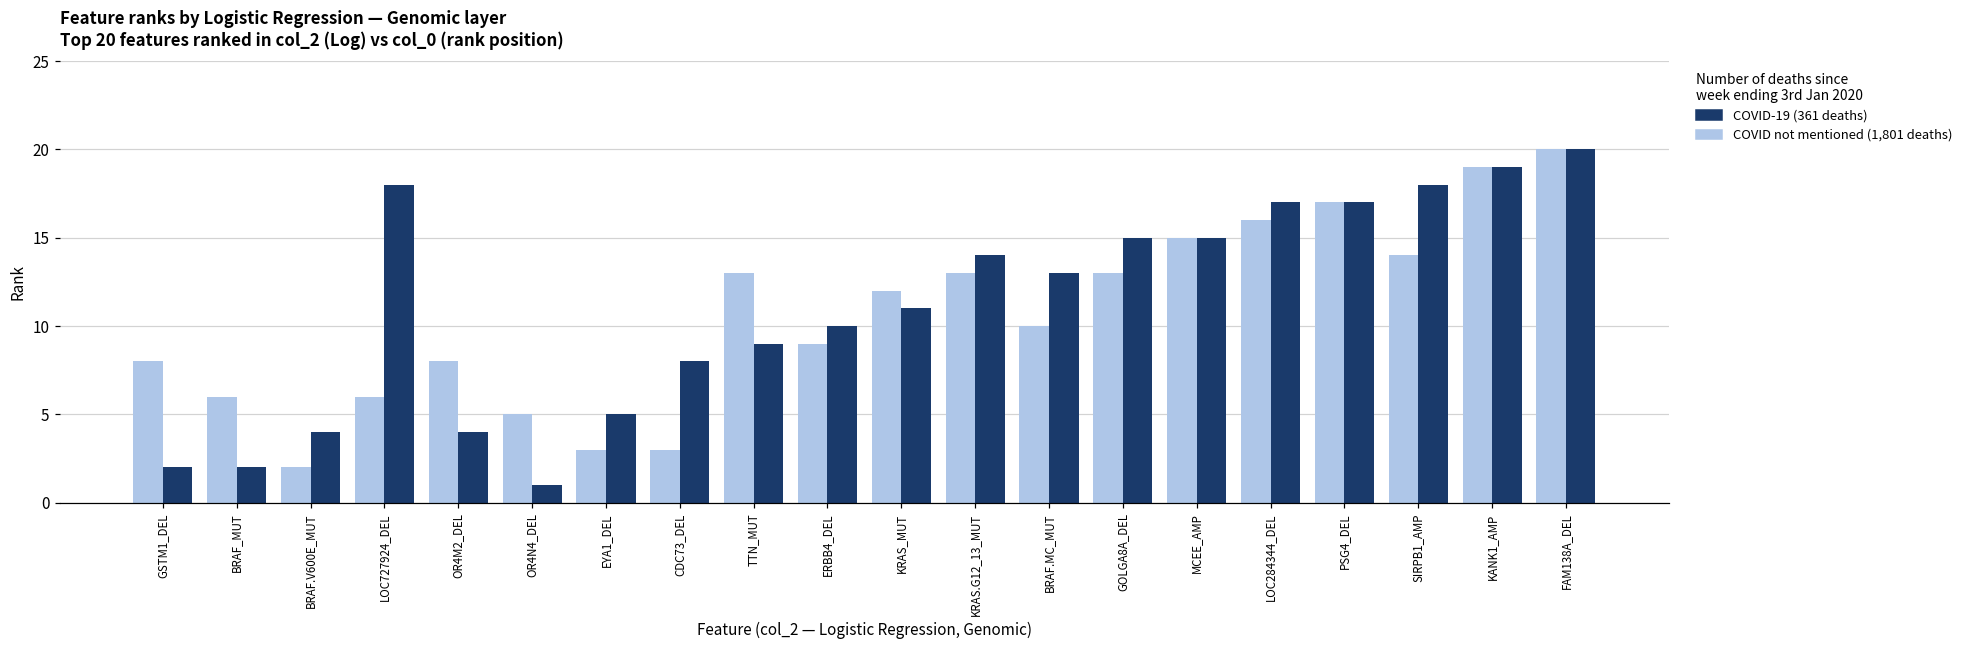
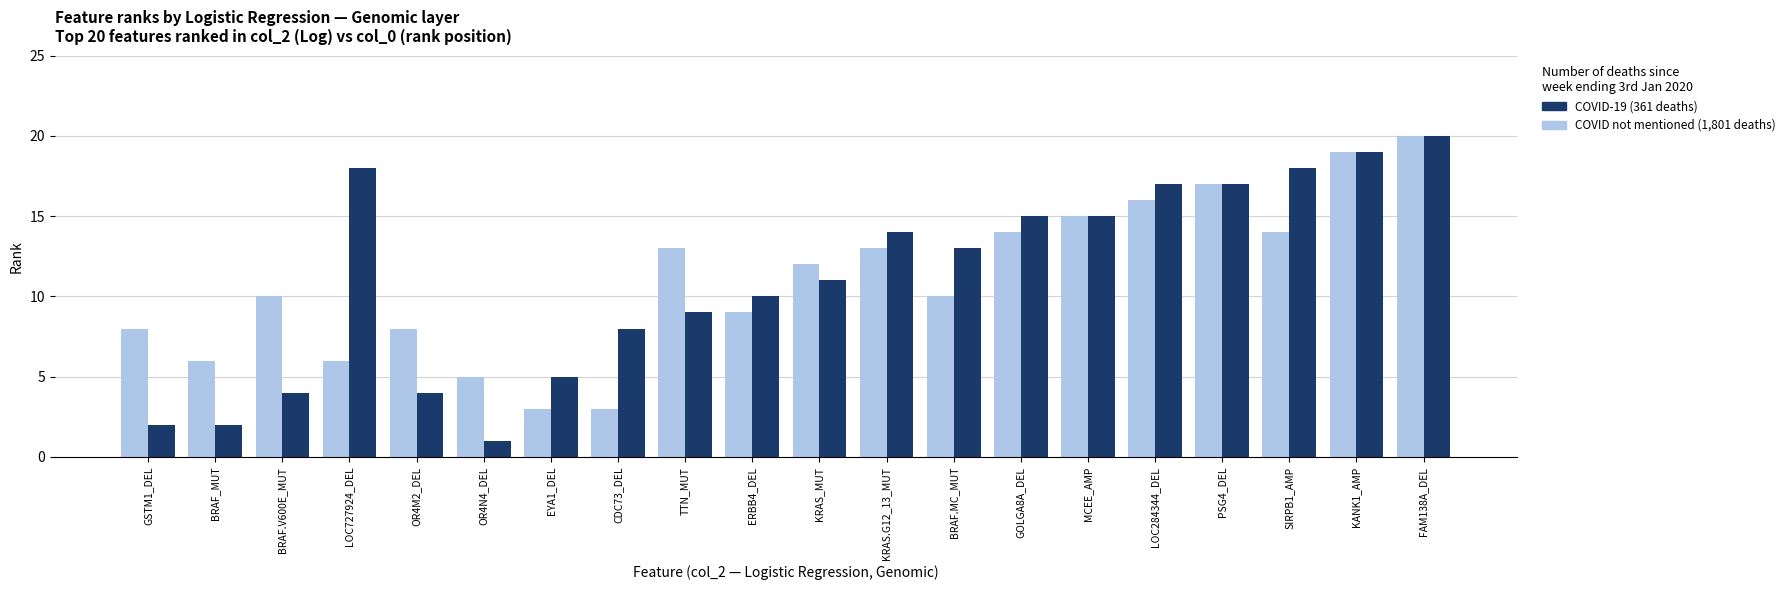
  {
    "COVID not mentioned (1,801 deaths)": {
      "GSTM1_DEL": 8,
      "BRAF_MUT": 6,
-     "BRAF.V600E_MUT": 2,
+     "BRAF.V600E_MUT": 10,
      "LOC727924_DEL": 6,
      "OR4M2_DEL": 8,
      "OR4N4_DEL": 5,
      "EYA1_DEL": 3,
      "CDC73_DEL": 3,
      "TTN_MUT": 13,
      "ERBB4_DEL": 9,
      "KRAS_MUT": 12,
      "KRAS.G12_13_MUT": 13,
      "BRAF.MC_MUT": 10,
-     "GOLGA8A_DEL": 13,
+     "GOLGA8A_DEL": 14,
      "MCEE_AMP": 15,
      "LOC284344_DEL": 16,
      "PSG4_DEL": 17,
      "SIRPB1_AMP": 14,
      "KANK1_AMP": 19,
      "FAM138A_DEL": 20
    },
    "COVID-19 (361 deaths)": {
      "GSTM1_DEL": 2,
      "BRAF_MUT": 2,
      "BRAF.V600E_MUT": 4,
      "LOC727924_DEL": 18,
      "OR4M2_DEL": 4,
      "OR4N4_DEL": 1,
      "EYA1_DEL": 5,
      "CDC73_DEL": 8,
      "TTN_MUT": 9,
      "ERBB4_DEL": 10,
      "KRAS_MUT": 11,
      "KRAS.G12_13_MUT": 14,
      "BRAF.MC_MUT": 13,
      "GOLGA8A_DEL": 15,
      "MCEE_AMP": 15,
      "LOC284344_DEL": 17,
      "PSG4_DEL": 17,
      "SIRPB1_AMP": 18,
      "KANK1_AMP": 19,
      "FAM138A_DEL": 20
    }
  }
